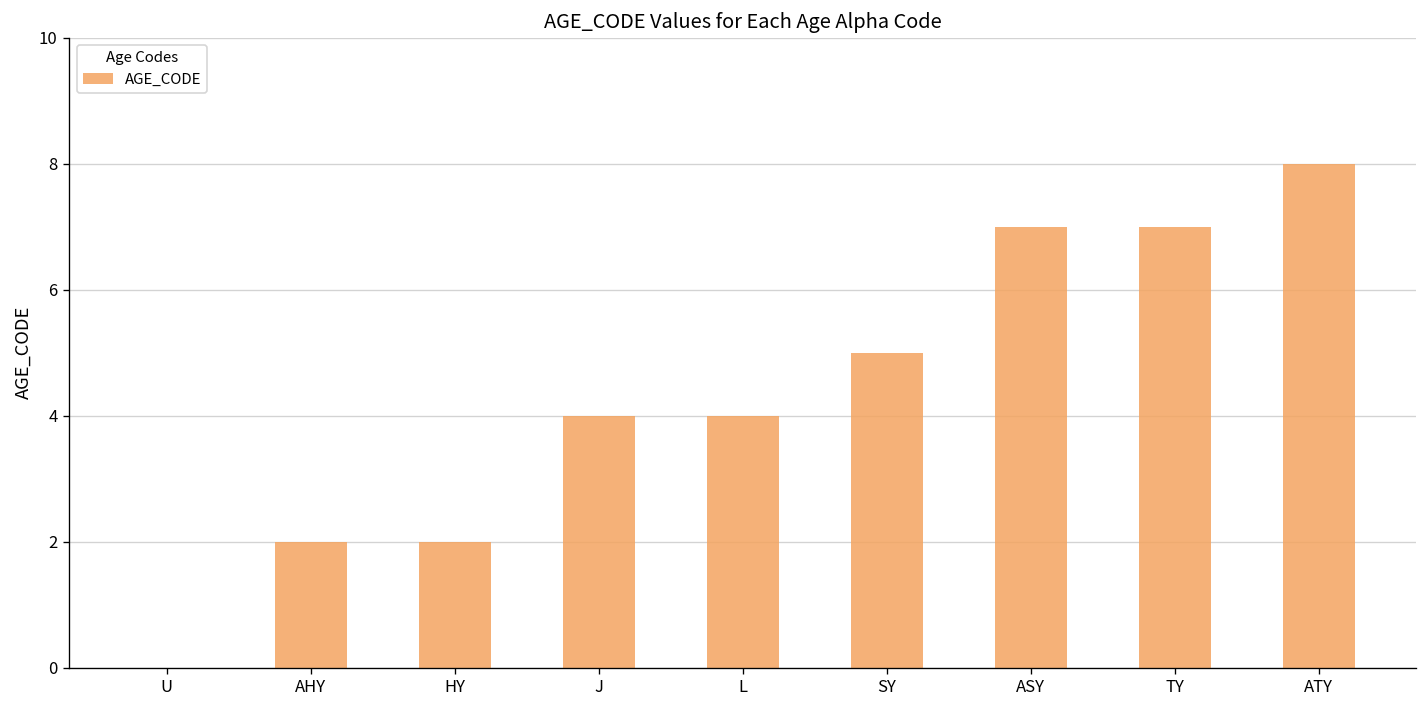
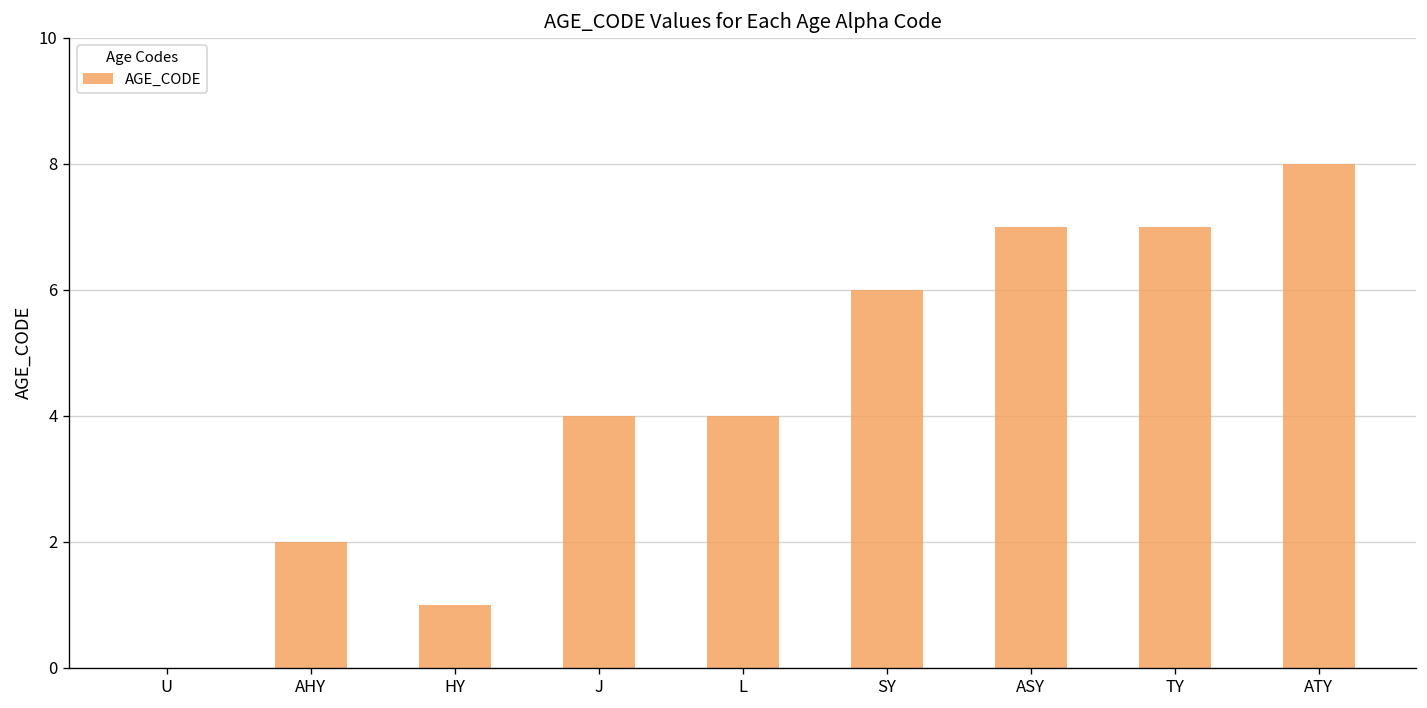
  {
    "U": 0,
    "AHY": 2,
-   "HY": 2,
+   "HY": 1,
    "J": 4,
    "L": 4,
-   "SY": 5,
+   "SY": 6,
    "ASY": 7,
    "TY": 7,
    "ATY": 8
  }
